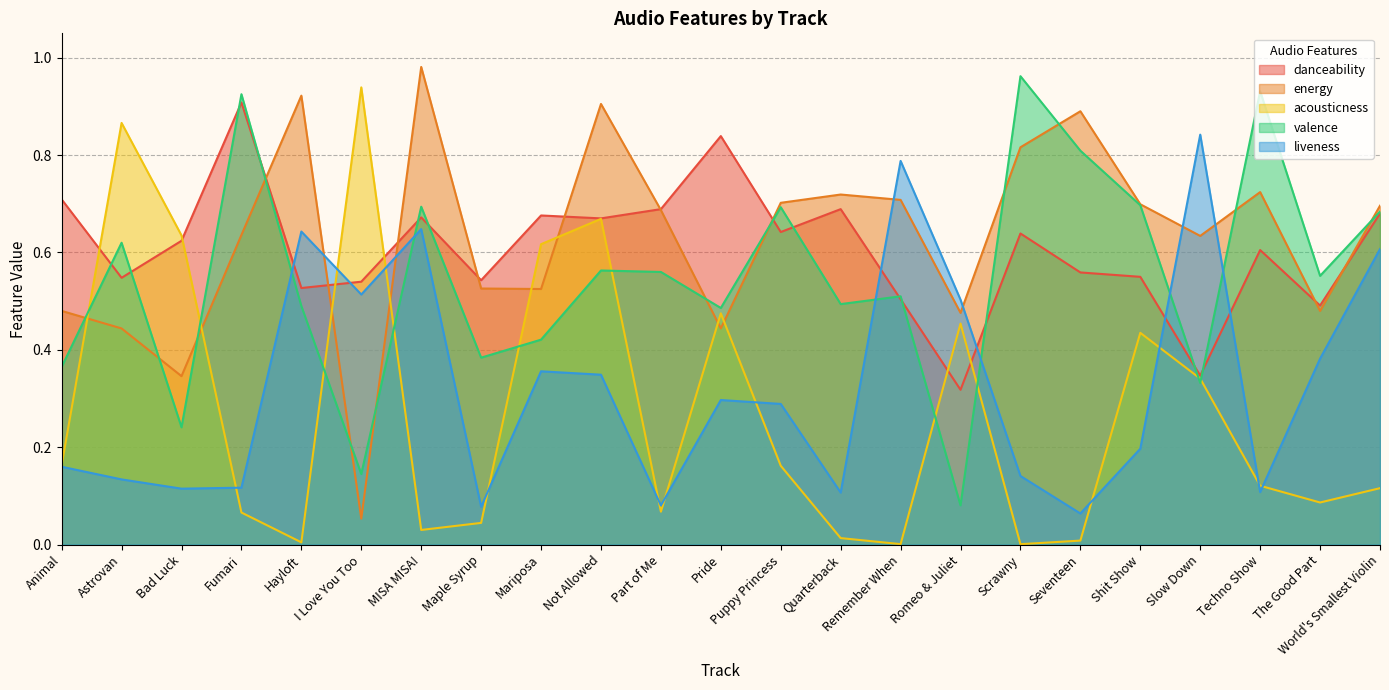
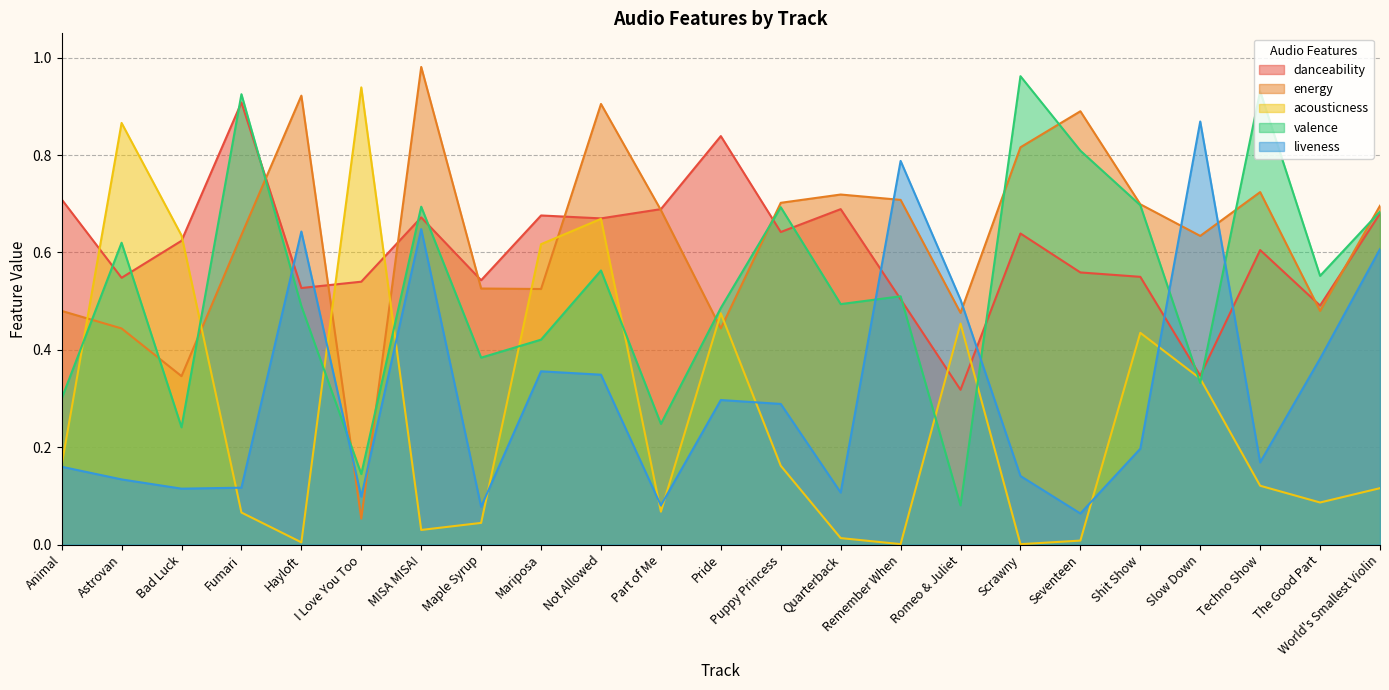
  {
    "valence": {
-     "Animal": 0.37,
+     "Animal": 0.30,
      "Astrovan": 0.62,
      "Bad Luck": 0.24,
      "Fumari": 0.93,
      "Hayloft": 0.49,
      "I Love You Too": 0.15,
      "MISA MISA!": 0.69,
      "Maple Syrup": 0.38,
      "Mariposa": 0.42,
      "Not Allowed": 0.56,
-     "Part of Me": 0.56,
+     "Part of Me": 0.25,
      "Pride": 0.49,
      "Puppy Princess": 0.69,
      "Quarterback": 0.49,
      "Remember When": 0.51,
      "Romeo & Juliet": 0.08,
      "Scrawny": 0.96,
      "Seventeen": 0.81,
      "Slow Down": 0.33,
      "The Good Part": 0.55
    },
    "liveness": {
      "Astrovan": 0.13,
      "Bad Luck": 0.12,
      "Fumari": 0.12,
      "Hayloft": 0.64,
-     "I Love You Too": 0.51,
+     "I Love You Too": 0.10,
      "MISA MISA!": 0.65,
      "Maple Syrup": 0.08,
      "Mariposa": 0.36,
      "Not Allowed": 0.35,
      "Part of Me": 0.08,
      "Pride": 0.30,
      "Puppy Princess": 0.29,
      "Quarterback": 0.11,
      "Remember When": 0.79,
      "Romeo & Juliet": 0.50,
      "Scrawny": 0.14,
      "Seventeen": 0.06,
      "Shit Show": 0.20,
-     "Slow Down": 0.84,
-     "Techno Show": 0.11,
+     "Slow Down": 0.87,
+     "Techno Show": 0.17,
      "The Good Part": 0.38,
      "World's Smallest Violin": 0.61
    }
  }
